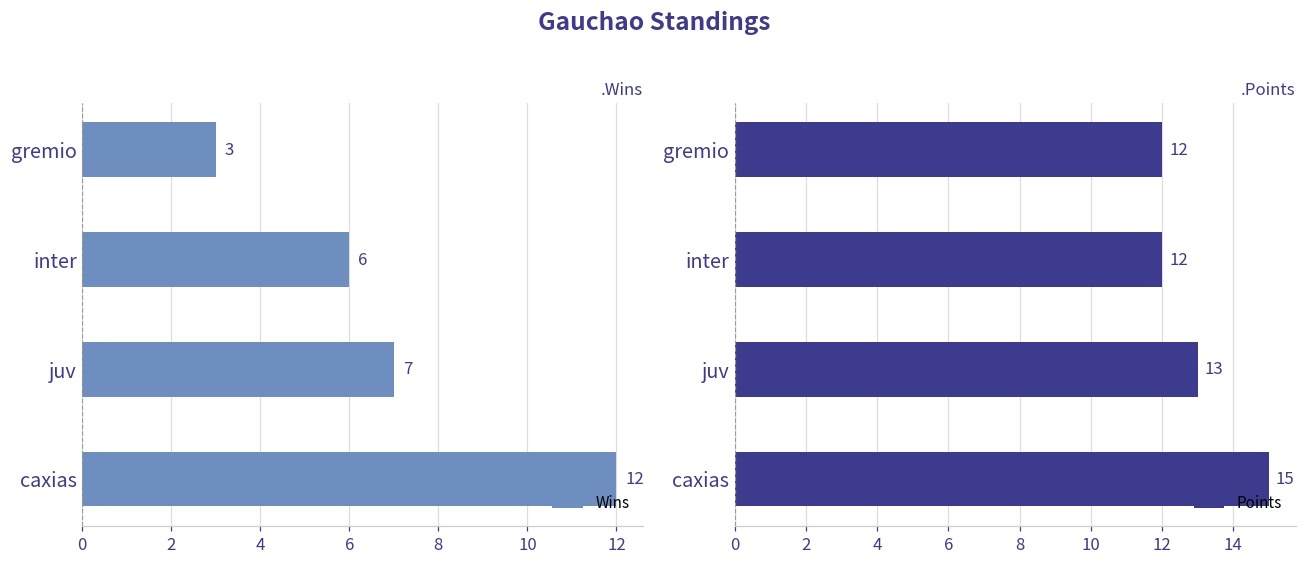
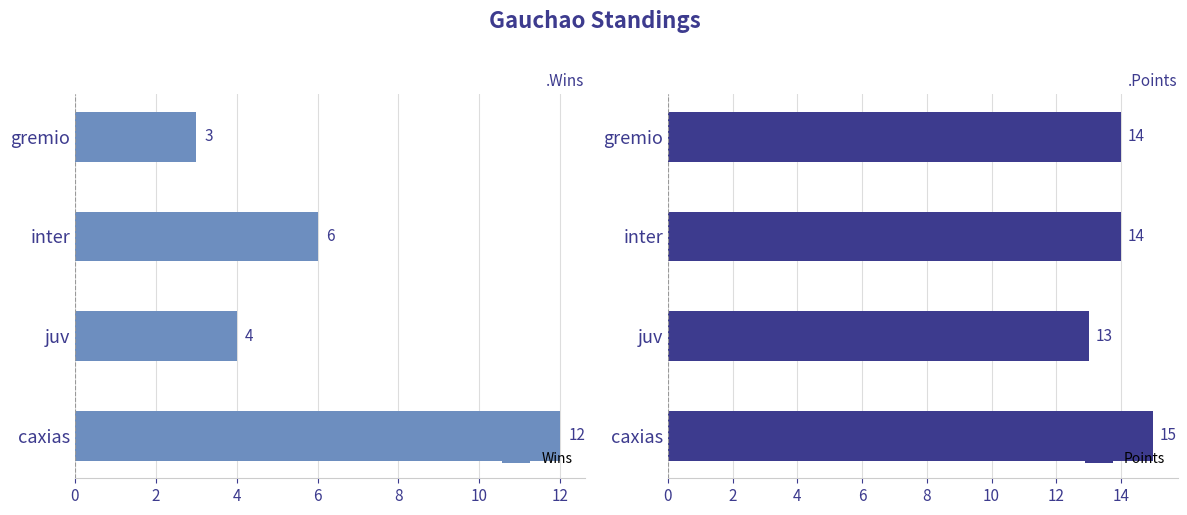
  {
    ".Wins": {
      "gremio": 3,
      "inter": 6,
-     "juv": 7,
+     "juv": 4,
      "caxias": 12
    },
    ".Points": {
-     "gremio": 12,
-     "inter": 12,
+     "gremio": 14,
+     "inter": 14,
      "juv": 13,
      "caxias": 15
    }
  }
